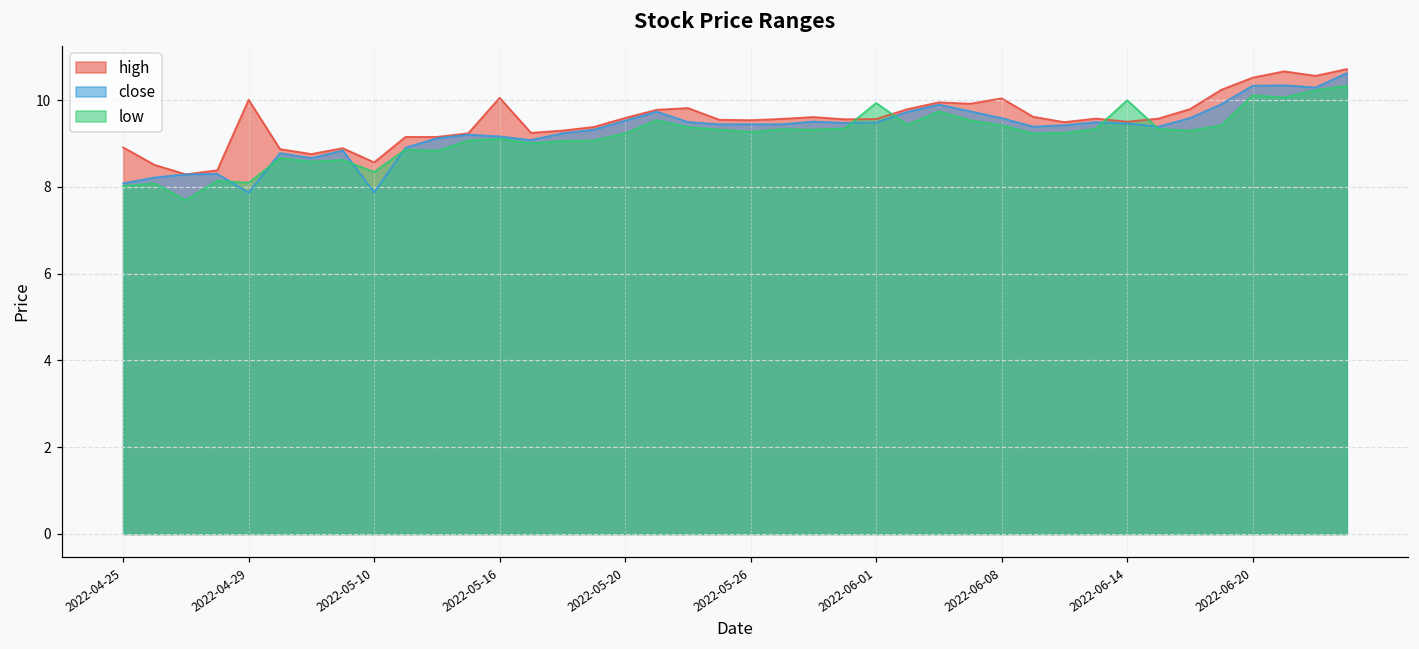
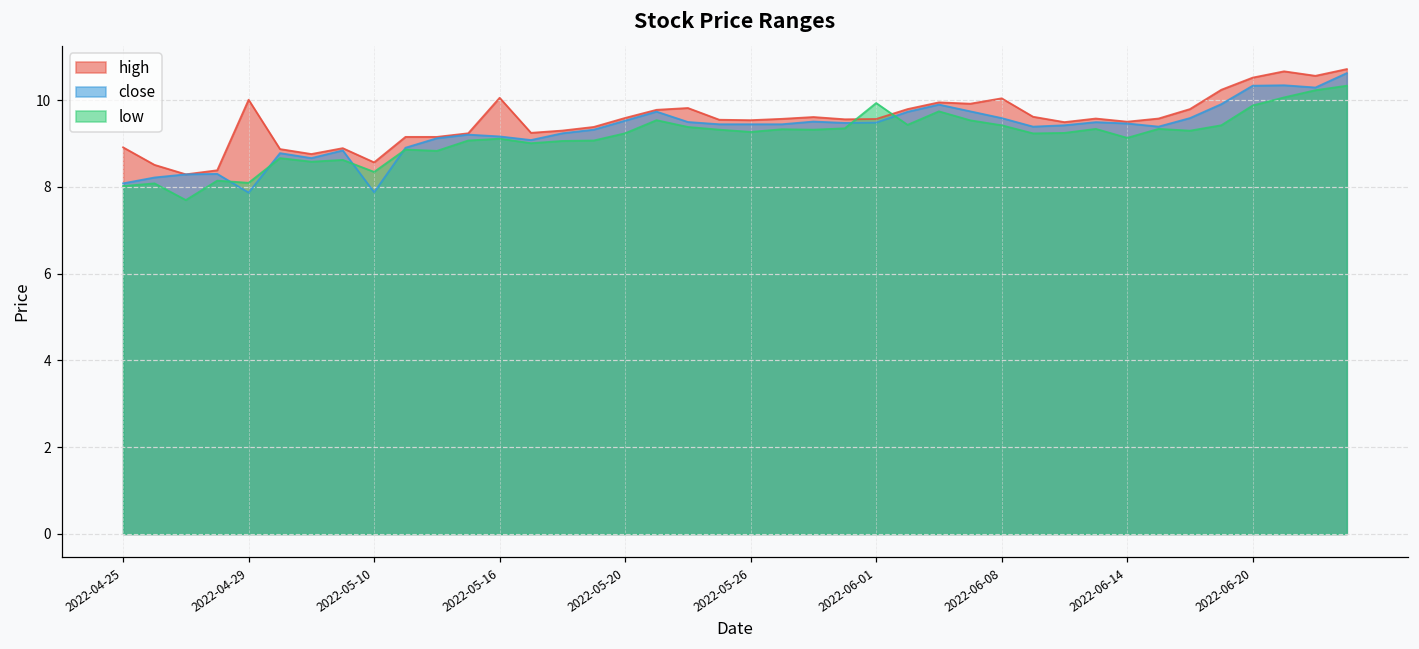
  {
    "high": {
      "2022-04-25": 8.9,
      "2022-04-29": 10.0,
      "2022-05-10": 8.6,
      "2022-05-16": 10.1,
      "2022-05-26": 9.5,
      "2022-06-01": 9.6,
      "2022-06-08": 10.0,
      "2022-06-20": 10.5
    },
    "close": {
      "2022-04-29": 7.9,
      "2022-05-10": 7.9,
      "2022-05-26": 9.4,
      "2022-06-01": 9.5,
      "2022-06-08": 9.6,
      "2022-06-20": 10.3
    },
    "low": {
      "2022-04-29": 8.1,
      "2022-05-10": 8.3,
      "2022-05-20": 9.2,
      "2022-05-26": 9.3,
      "2022-06-01": 9.9,
      "2022-06-08": 9.4,
-     "2022-06-14": 10.0,
-     "2022-06-20": 10.1
+     "2022-06-14": 9.1,
+     "2022-06-20": 9.9
    }
  }
